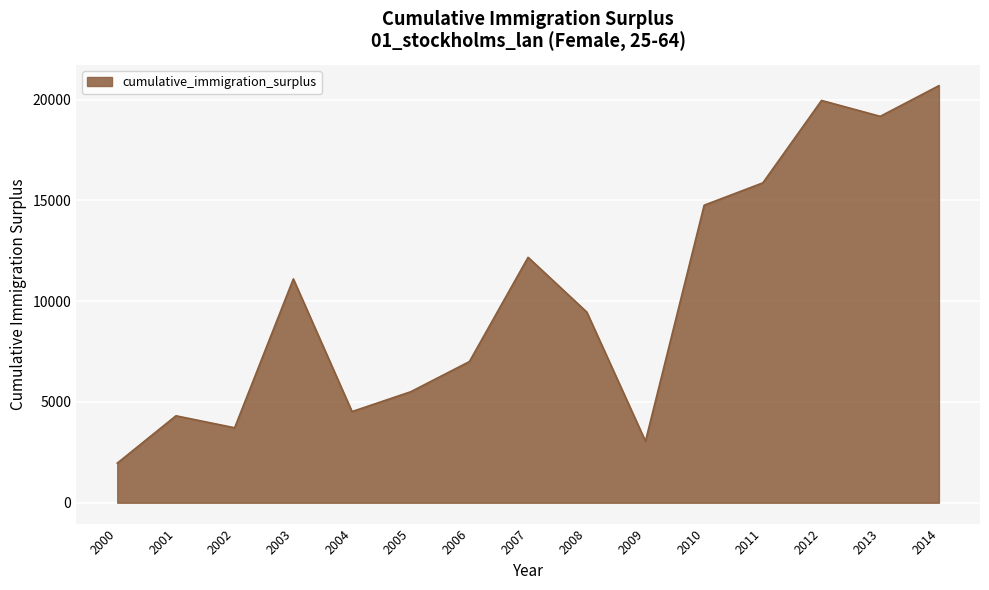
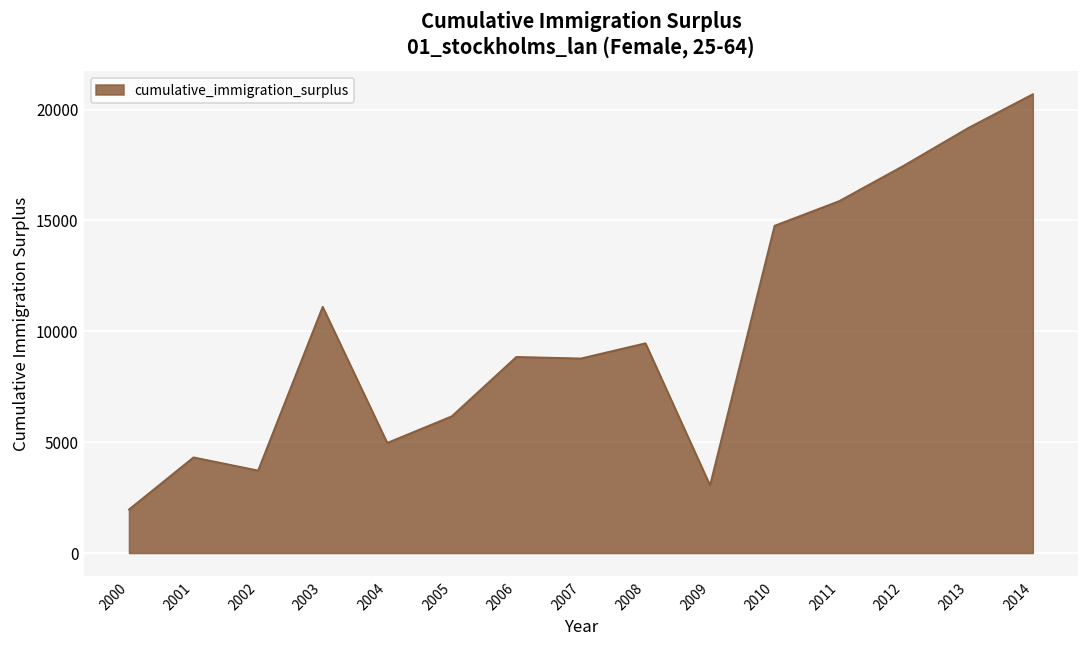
  {
    "2000": 2000,
    "2001": 4300,
    "2002": 3700,
    "2003": 11100,
-   "2004": 4500,
-   "2005": 5500,
-   "2006": 7000,
-   "2007": 12200,
+   "2004": 5000,
+   "2005": 6200,
+   "2006": 8800,
+   "2007": 8800,
    "2008": 9500,
    "2009": 3100,
    "2010": 14800,
    "2011": 15900,
-   "2012": 20000,
+   "2012": 17500,
    "2013": 19200,
    "2014": 20700
  }
